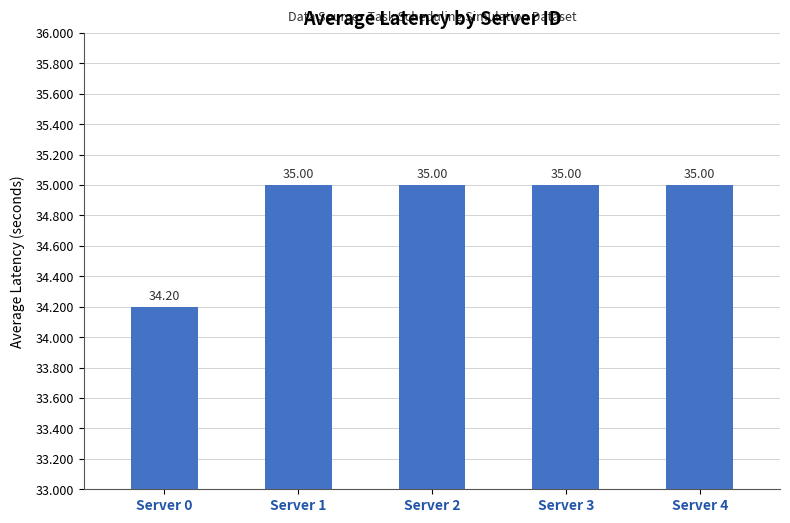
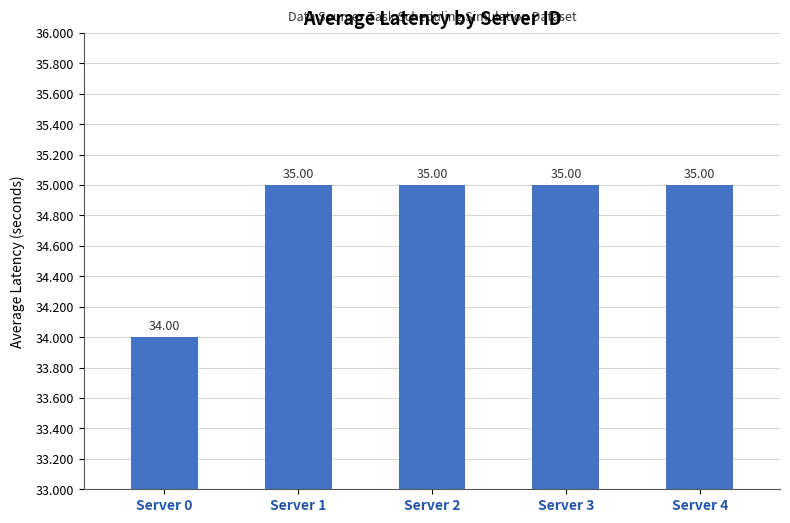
  {
-   "Server 0": 34.20,
+   "Server 0": 34.00,
    "Server 1": 35.00,
    "Server 2": 35.00,
    "Server 3": 35.00,
    "Server 4": 35.00
  }
